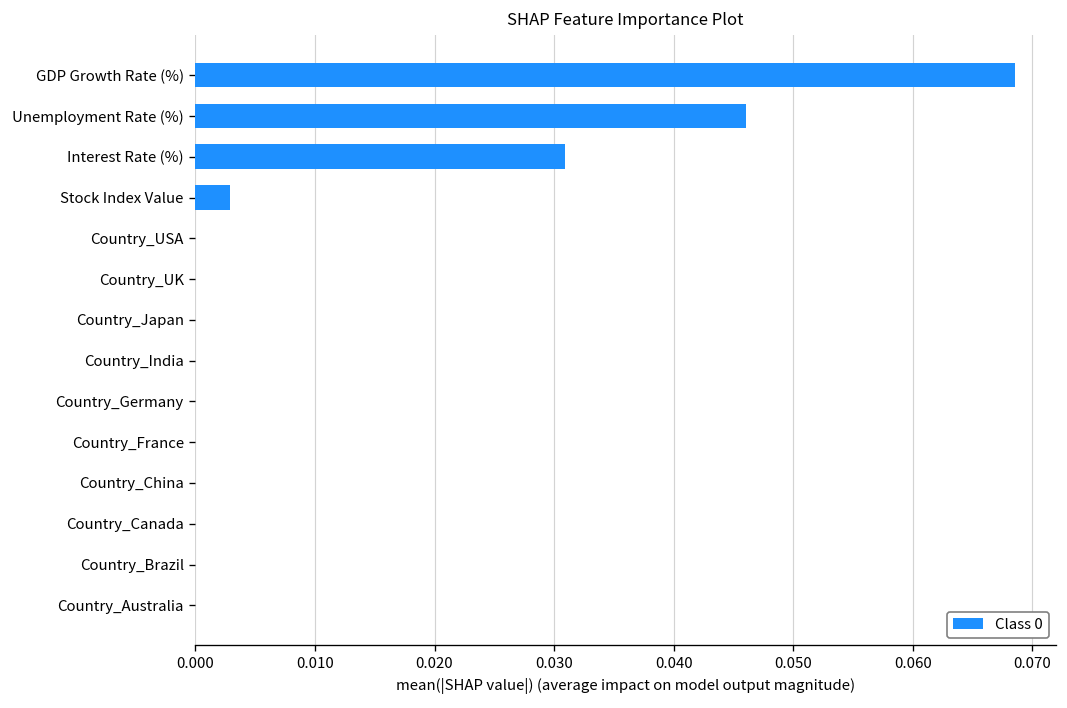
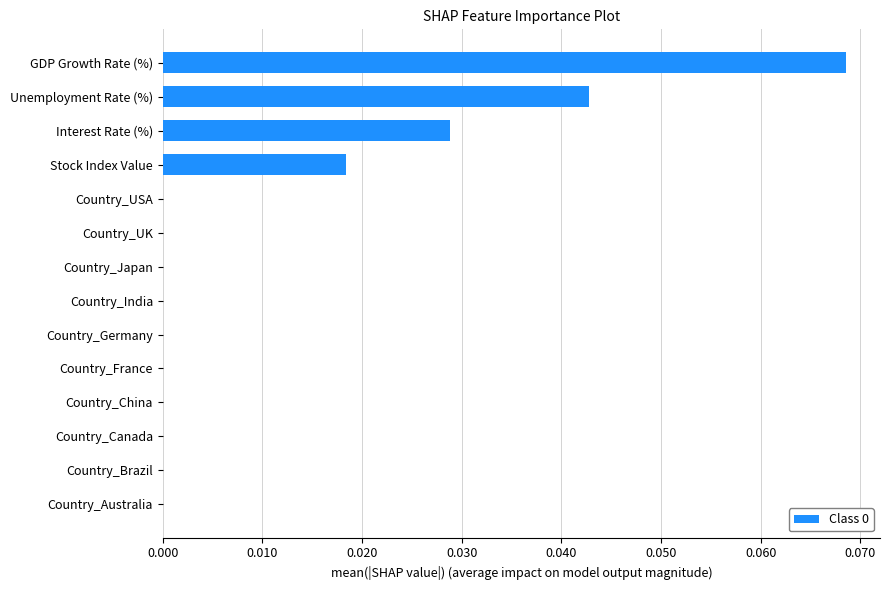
  {
    "GDP Growth Rate (%)": 0.069,
-   "Unemployment Rate (%)": 0.046,
-   "Interest Rate (%)": 0.031,
-   "Stock Index Value": 0.003,
+   "Unemployment Rate (%)": 0.043,
+   "Interest Rate (%)": 0.029,
+   "Stock Index Value": 0.018,
    "Country_USA": 0.000,
    "Country_UK": 0.000,
    "Country_Japan": 0.000,
    "Country_India": 0.000,
    "Country_Germany": 0.000,
    "Country_France": 0.000,
    "Country_China": 0.000,
    "Country_Canada": 0.000,
    "Country_Brazil": 0.000,
    "Country_Australia": 0.000
  }
